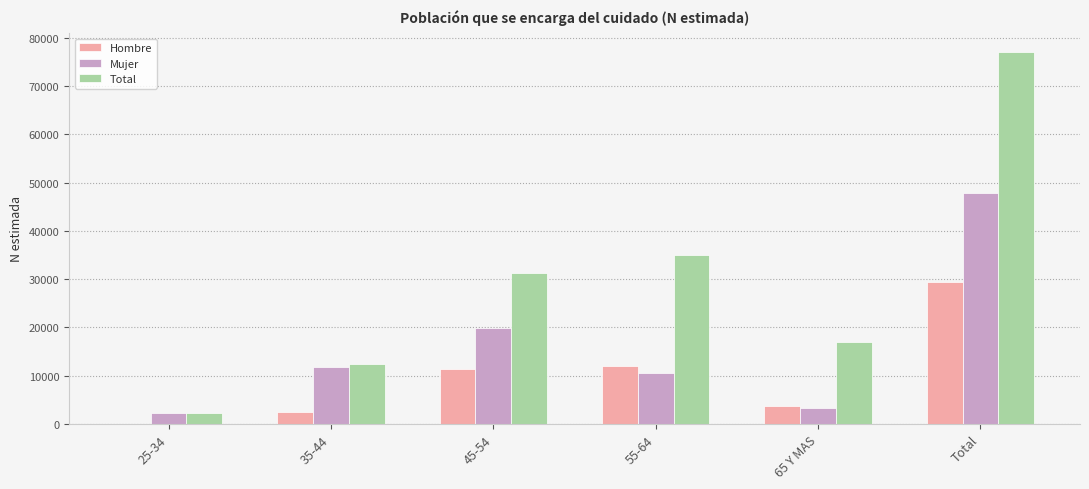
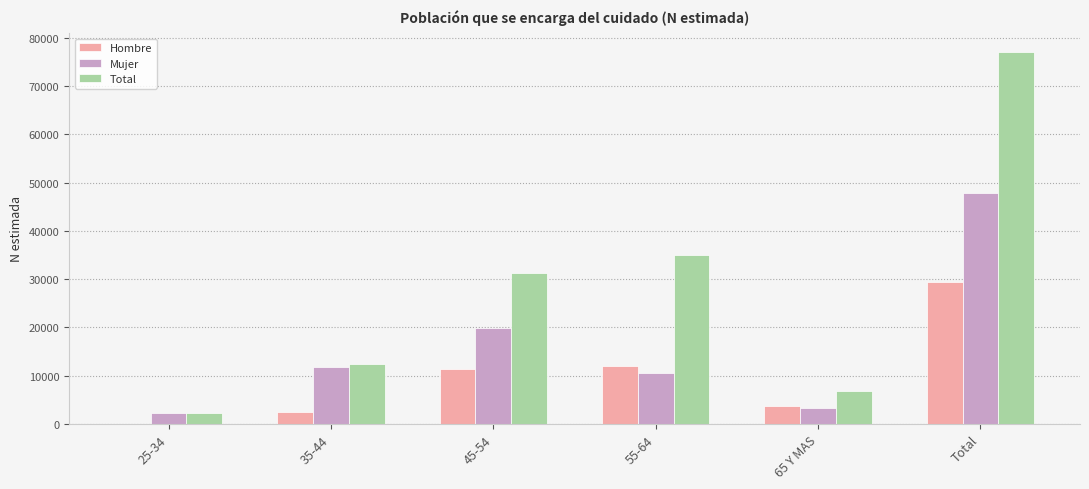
  {
    "Total": {
      "25-34": 2000,
      "35-44": 12000,
      "45-54": 31000,
      "55-64": 35000,
-     "65 Y MAS": 17000,
+     "65 Y MAS": 7000,
      "Total": 77000
    }
  }
